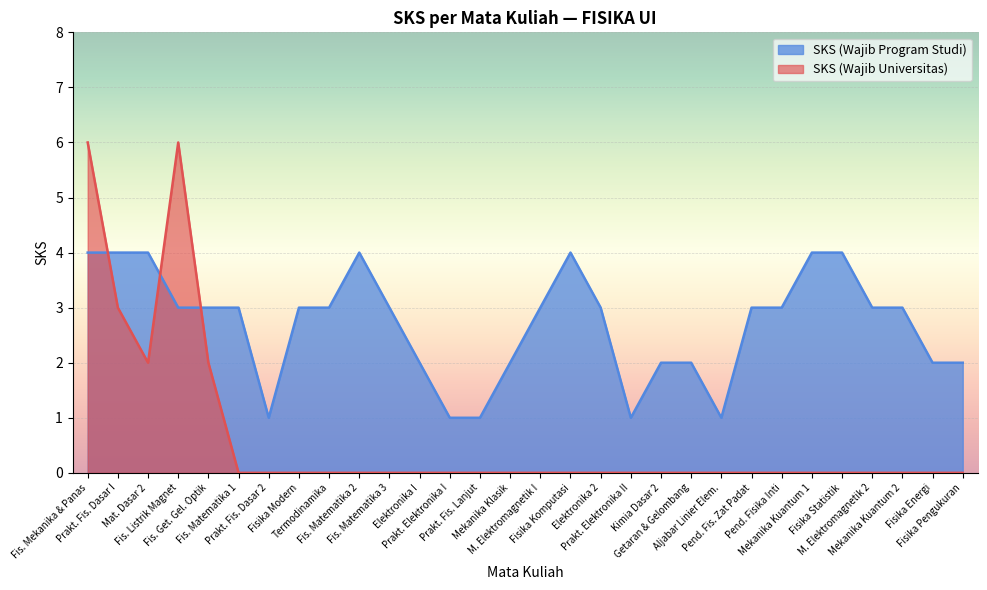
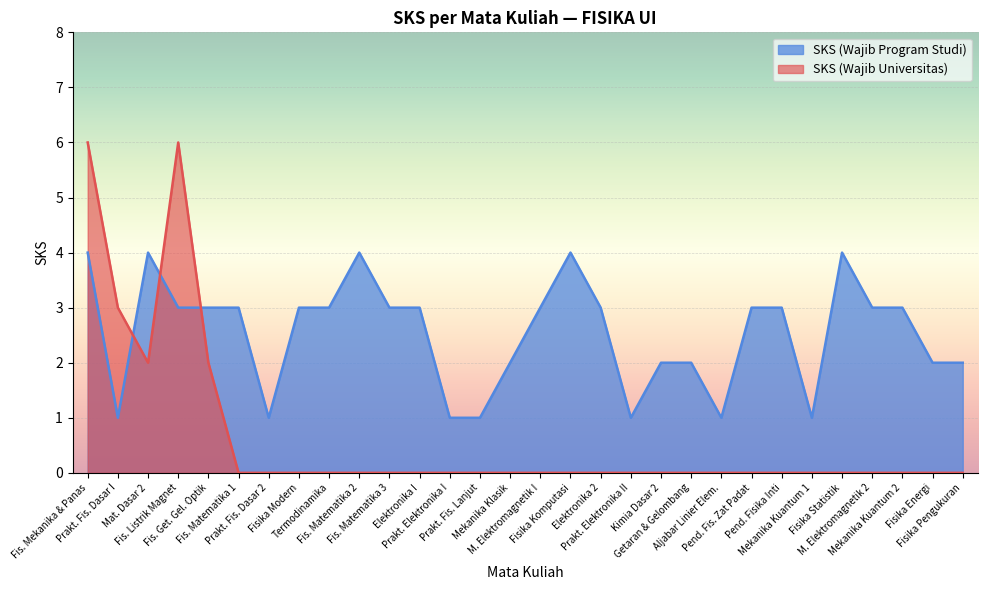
  {
    "SKS (Wajib Program Studi)": {
      "Fis. Mekanika & Panas": 4,
-     "Prakt. Fis. Dasar I": 4,
+     "Prakt. Fis. Dasar I": 1,
      "Mat. Dasar 2": 4,
      "Fis. Listrik Magnet": 3,
      "Fis. Get. Gel. Optik": 3,
      "Fis. Matematika 1": 3,
      "Prakt. Fis. Dasar 2": 1,
      "Fisika Modern": 3,
      "Termodinamika": 3,
      "Fis. Matematika 2": 4,
      "Fis. Matematika 3": 3,
-     "Elektronika I": 2,
+     "Elektronika I": 3,
      "Prakt. Elektronika I": 1,
      "Prakt. Fis. Lanjut": 1,
      "Mekanika Klasik": 2,
      "M. Elektromagnetik I": 3,
      "Fisika Komputasi": 4,
      "Elektronika 2": 3,
      "Prakt. Elektronika II": 1,
      "Kimia Dasar 2": 2,
      "Getaran & Gelombang": 2,
      "Aljabar Linier Elem.": 1,
      "Pend. Fis. Zat Padat": 3,
      "Pend. Fisika Inti": 3,
-     "Mekanika Kuantum 1": 4,
+     "Mekanika Kuantum 1": 1,
      "Fisika Statistik": 4,
      "M. Elektromagnetik 2": 3,
      "Mekanika Kuantum 2": 3,
      "Fisika Energi": 2,
      "Fisika Pengukuran": 2
    },
    "SKS (Wajib Universitas)": {
      "Fis. Mekanika & Panas": 6,
      "Prakt. Fis. Dasar I": 3,
      "Mat. Dasar 2": 2,
      "Fis. Listrik Magnet": 6,
      "Fis. Get. Gel. Optik": 2,
      "Fis. Matematika 1": 0,
      "Prakt. Fis. Dasar 2": 0,
      "Fisika Modern": 0,
      "Termodinamika": 0,
      "Fis. Matematika 2": 0,
      "Fis. Matematika 3": 0,
      "Elektronika I": 0,
      "Prakt. Elektronika I": 0,
      "Prakt. Fis. Lanjut": 0,
      "Mekanika Klasik": 0,
      "M. Elektromagnetik I": 0,
      "Fisika Komputasi": 0,
      "Elektronika 2": 0,
      "Prakt. Elektronika II": 0,
      "Kimia Dasar 2": 0,
      "Getaran & Gelombang": 0,
      "Aljabar Linier Elem.": 0,
      "Pend. Fis. Zat Padat": 0,
      "Pend. Fisika Inti": 0,
      "Mekanika Kuantum 1": 0,
      "Fisika Statistik": 0,
      "M. Elektromagnetik 2": 0,
      "Mekanika Kuantum 2": 0,
      "Fisika Energi": 0,
      "Fisika Pengukuran": 0
    }
  }
